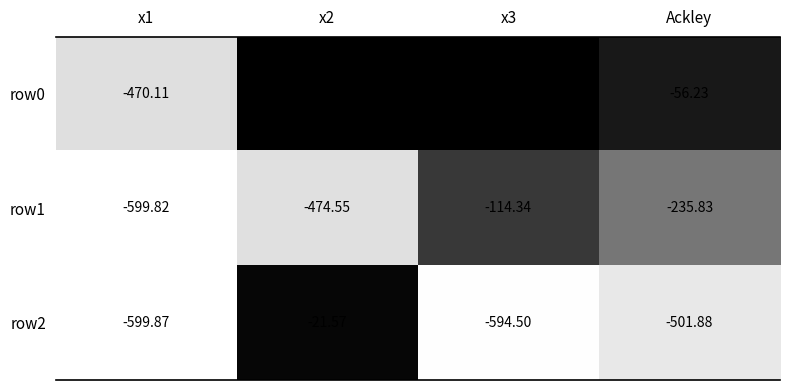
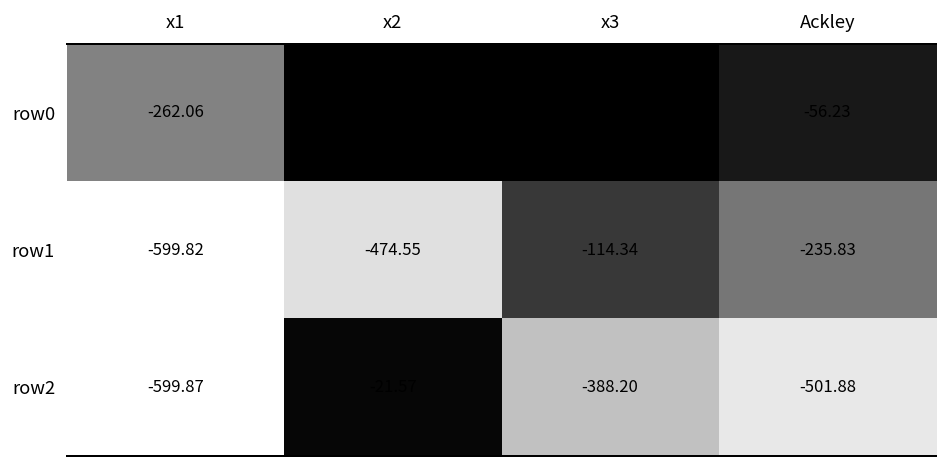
  {
    "row0": {
-     "x1": -470.11
+     "x1": -262.06
    },
    "row1": {
      "x1": -599.82,
      "x2": -474.55,
      "x3": -114.34,
      "Ackley": -235.83
    },
    "row2": {
      "x1": -599.87,
-     "x3": -594.50,
+     "x3": -388.20,
      "Ackley": -501.88
    }
  }
